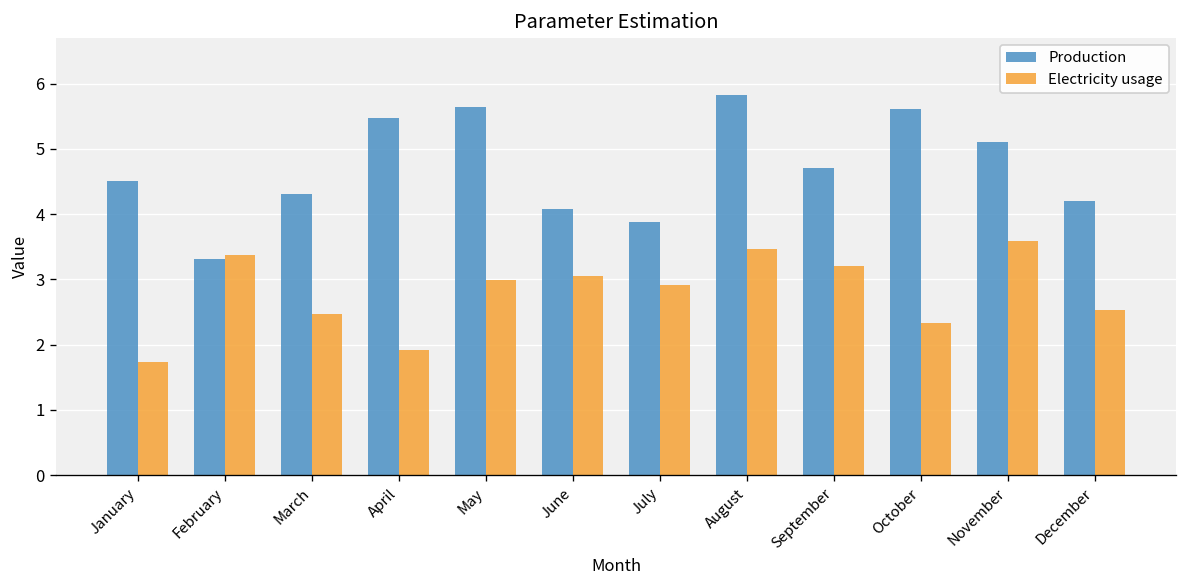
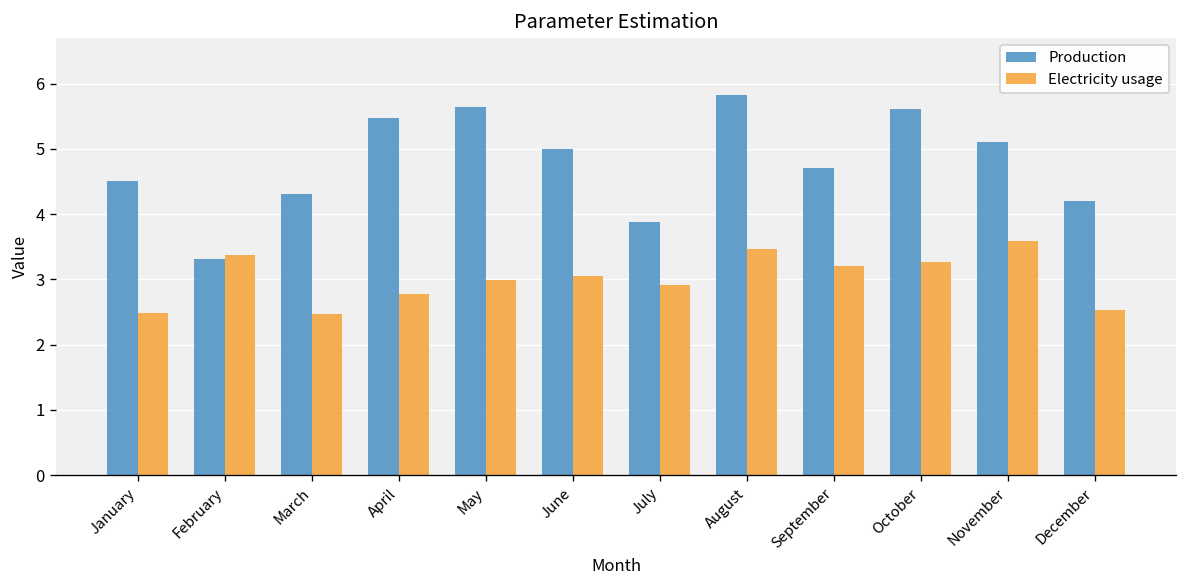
  {
    "Production": {
      "January": 4.5,
      "February": 3.3,
      "March": 4.3,
      "April": 5.5,
      "May": 5.6,
-     "June": 4.1,
+     "June": 5.0,
      "July": 3.9,
      "August": 5.8,
      "September": 4.7,
      "October": 5.6,
      "November": 5.1,
      "December": 4.2
    },
    "Electricity usage": {
-     "January": 1.7,
+     "January": 2.5,
      "February": 3.4,
      "March": 2.5,
-     "April": 1.9,
+     "April": 2.8,
      "May": 3.0,
      "June": 3.1,
      "July": 2.9,
      "August": 3.5,
      "September": 3.2,
-     "October": 2.3,
+     "October": 3.3,
      "November": 3.6,
      "December": 2.5
    }
  }
